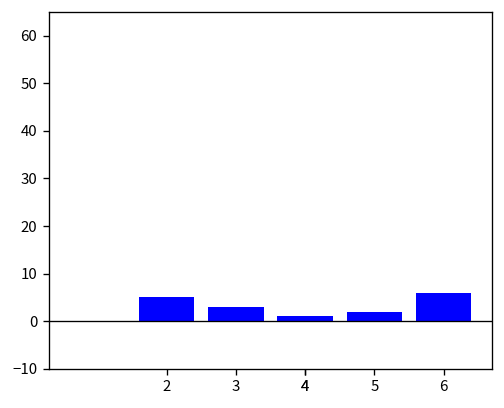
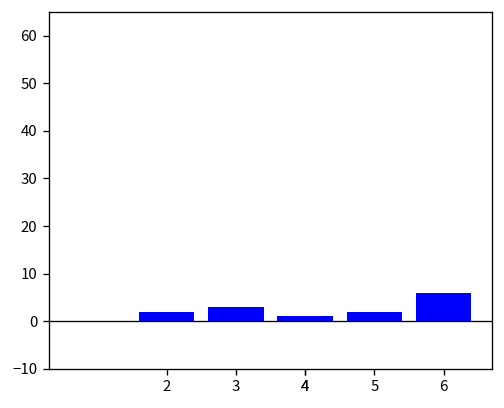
  {
-   "2": 5,
+   "2": 2,
    "3": 3,
    "5": 2,
    "6": 6
  }
